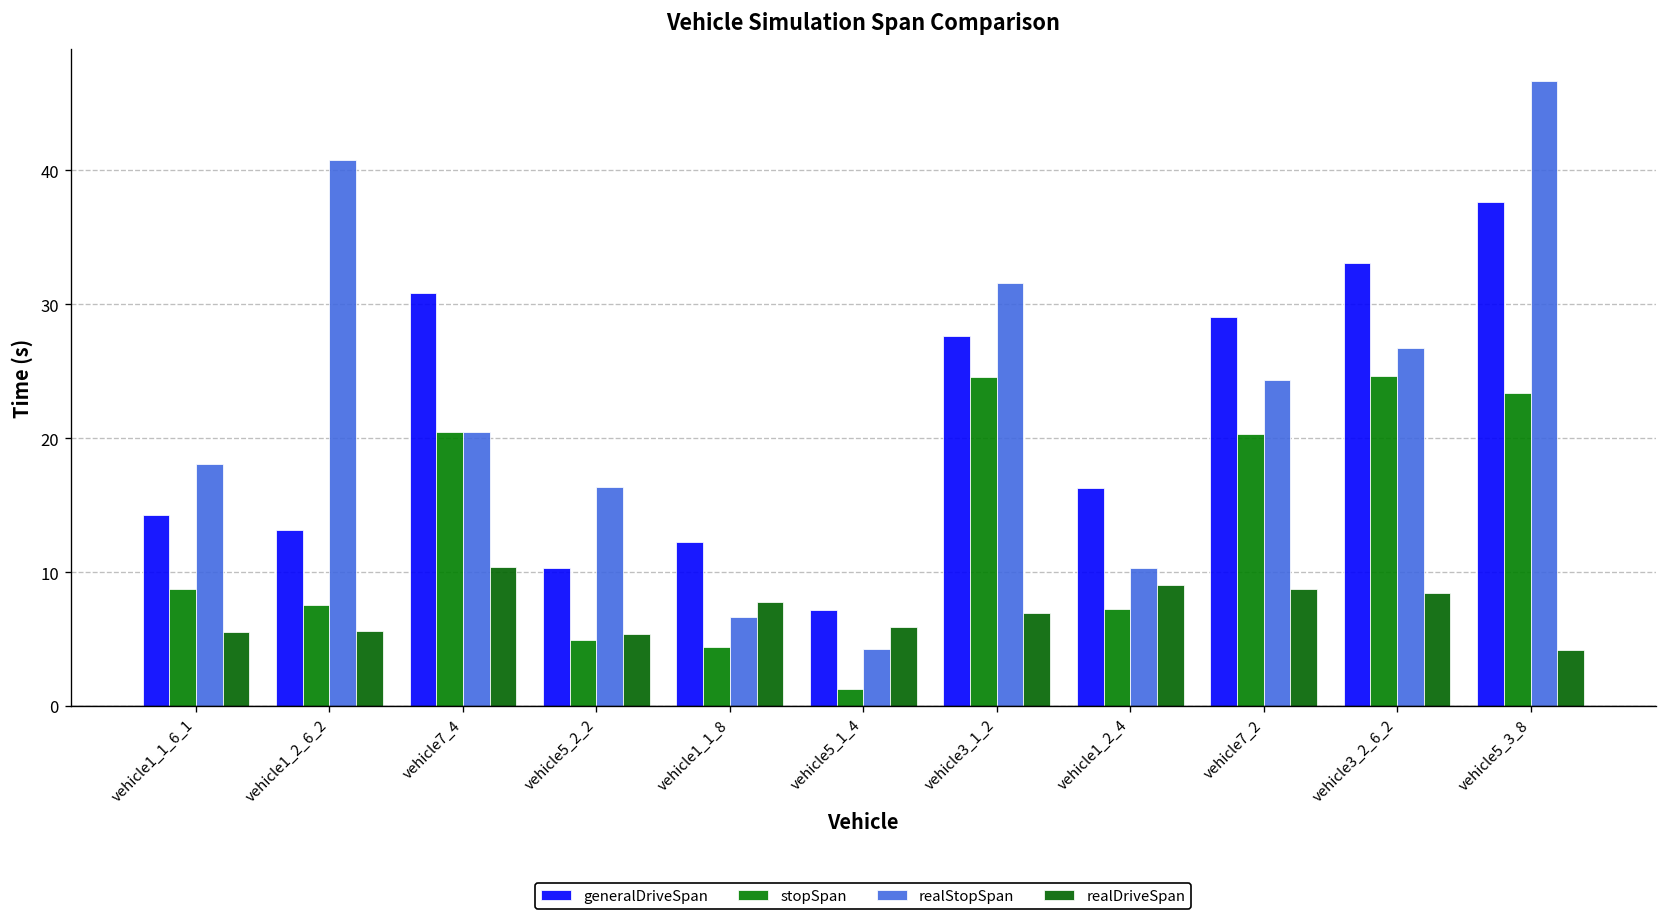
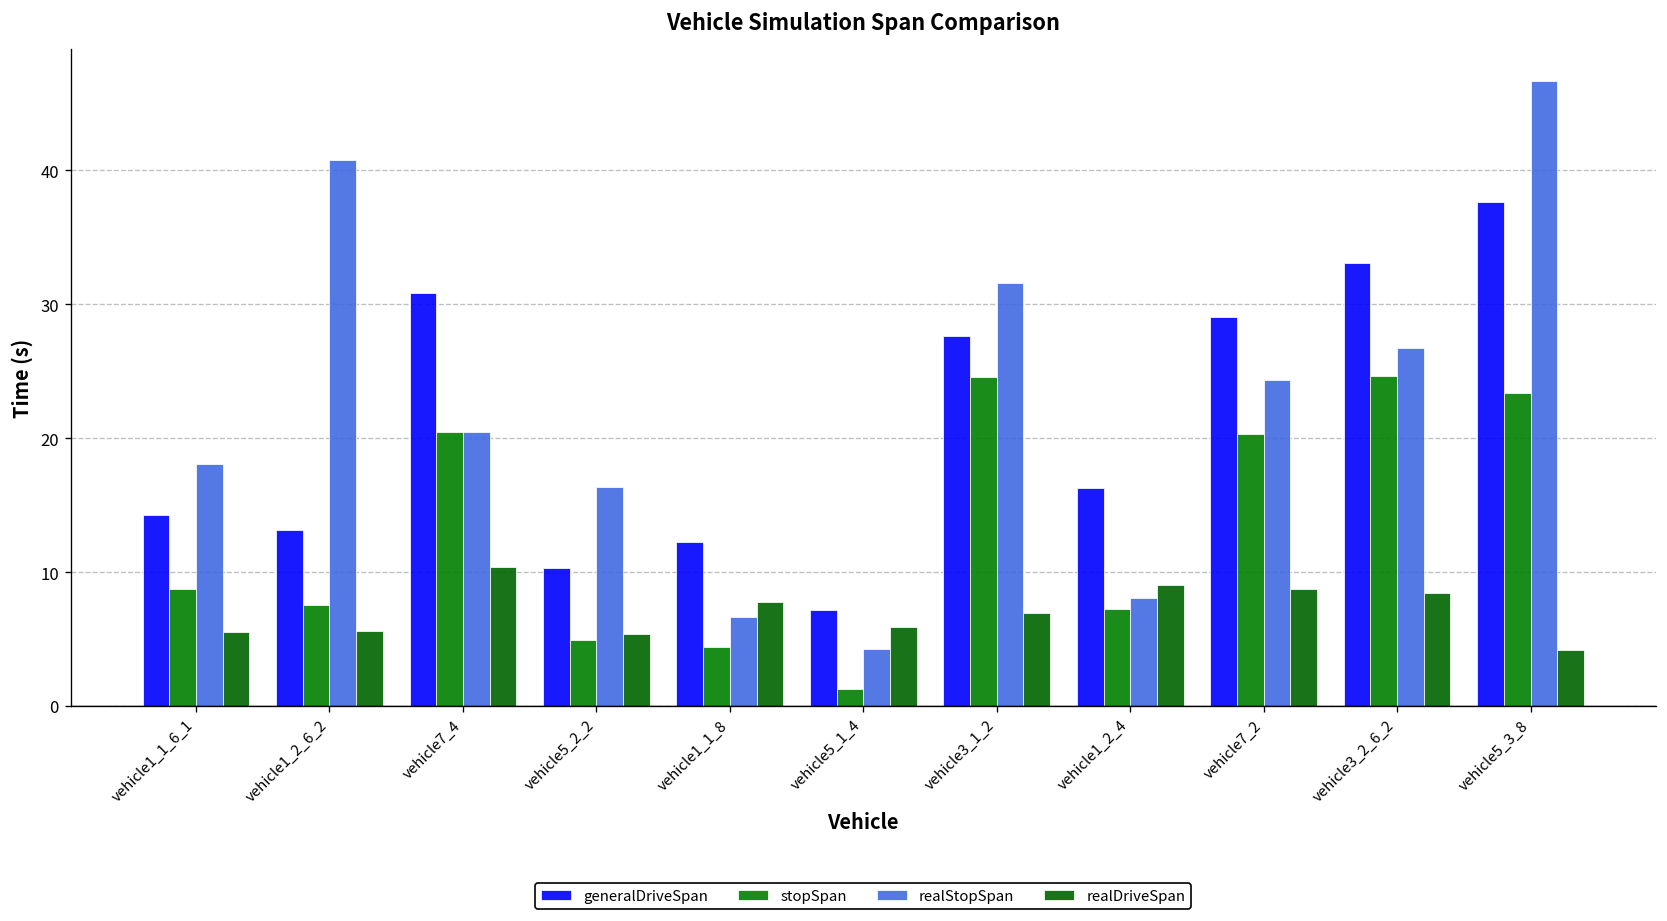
  {
    "generalDriveSpan": {
      "vehicle1_1_6_1": 14.3,
      "vehicle1_2_6_2": 13.2,
      "vehicle7_4": 30.8,
      "vehicle5_2_2": 10.3,
      "vehicle1_1_8": 12.2,
      "vehicle5_1_4": 7.2,
      "vehicle3_1_2": 27.7,
      "vehicle1_2_4": 16.3,
      "vehicle7_2": 29.1,
      "vehicle3_2_6_2": 33.1,
      "vehicle5_3_8": 37.6
    },
    "realStopSpan": {
      "vehicle1_1_6_1": 18.1,
      "vehicle1_2_6_2": 40.8,
      "vehicle7_4": 20.5,
      "vehicle5_2_2": 16.4,
      "vehicle1_1_8": 6.7,
      "vehicle5_1_4": 4.3,
      "vehicle3_1_2": 31.6,
-     "vehicle1_2_4": 10.3,
+     "vehicle1_2_4": 8.1,
      "vehicle7_2": 24.4,
      "vehicle3_2_6_2": 26.7,
      "vehicle5_3_8": 46.7
    }
  }
